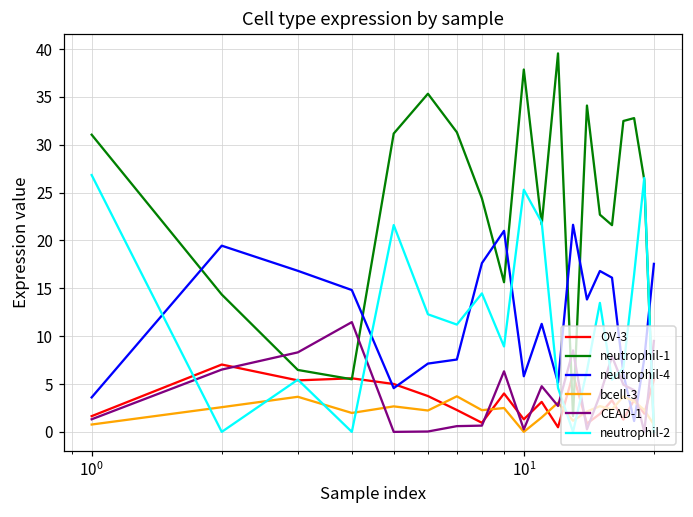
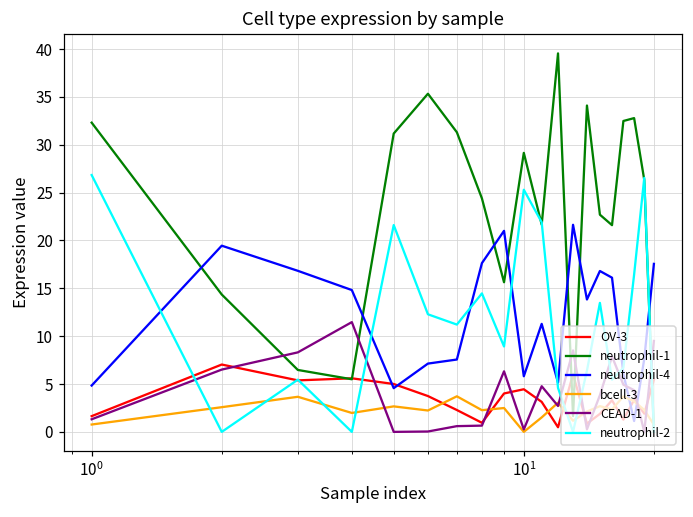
  {
    "OV-3": {
      "10^0": 2,
-     "10^1": 1
+     "10^1": 4
    },
    "neutrophil-1": {
-     "10^0": 31,
-     "10^1": 38
+     "10^0": 32,
+     "10^1": 29
    },
    "neutrophil-4": {
-     "10^0": 4,
+     "10^0": 5,
      "10^1": 6
    },
    "bcell-3": {
      "10^0": 1
    },
    "CEAD-1": {
      "10^0": 1
    },
    "neutrophil-2": {
      "10^0": 27,
      "10^1": 25
    }
  }
